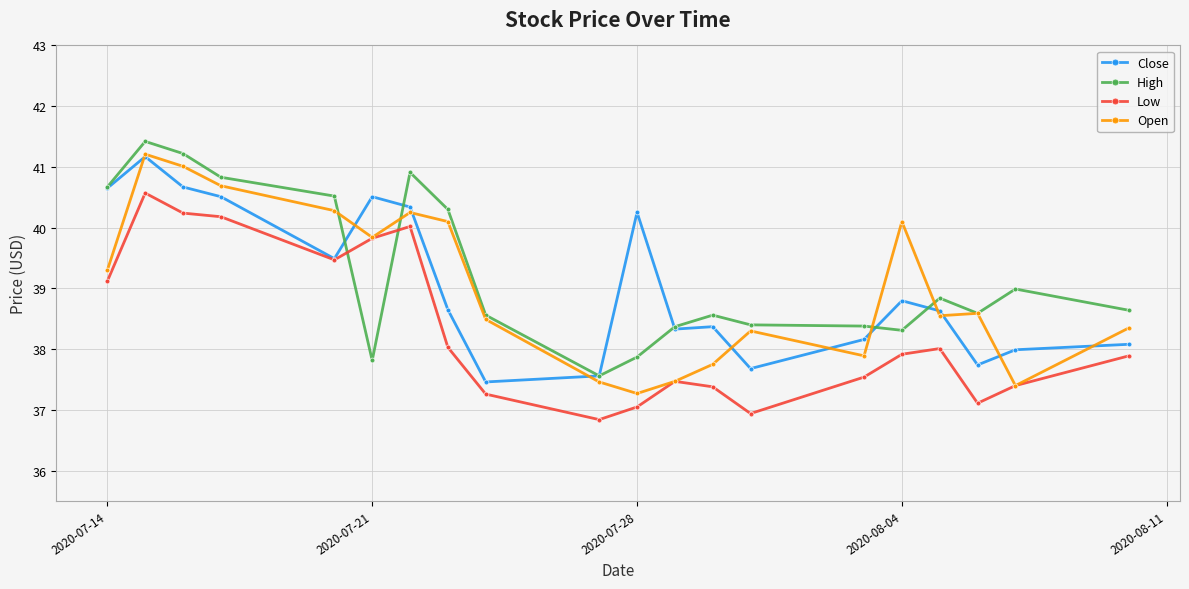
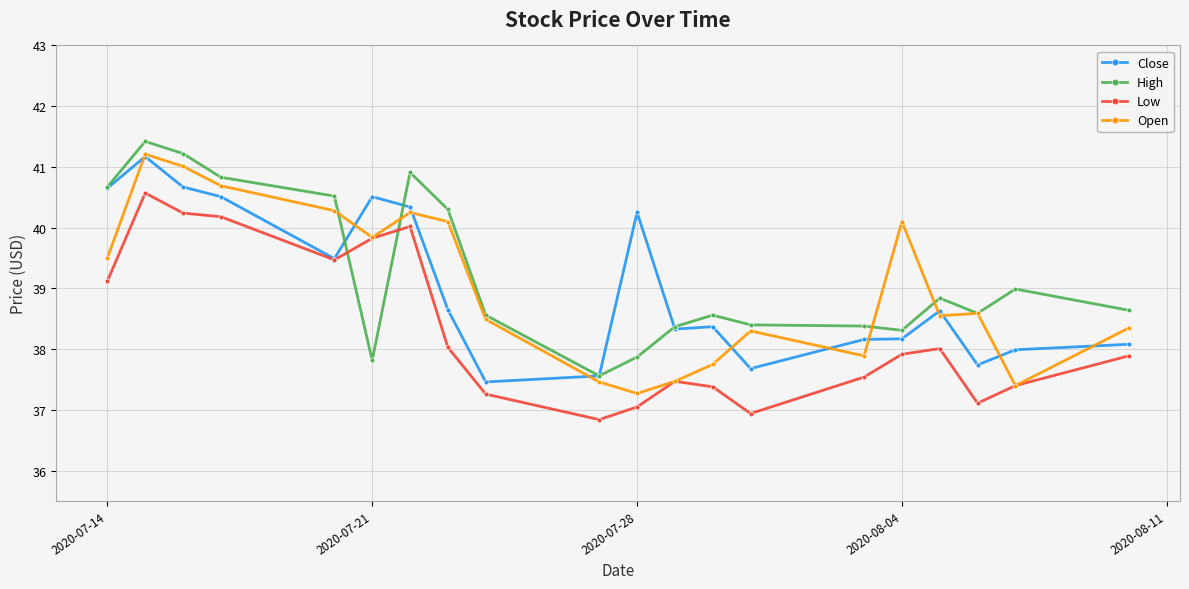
  {
    "Close": {
      "2020-07-21": 40.5,
      "2020-07-28": 40.3,
-     "2020-08-04": 38.8
+     "2020-08-04": 38.2
    },
    "High": {
      "2020-07-21": 37.8,
      "2020-07-28": 37.9,
      "2020-08-04": 38.3
    },
    "Low": {
      "2020-07-14": 39.1,
      "2020-07-28": 37.0,
      "2020-08-04": 37.9
    },
    "Open": {
-     "2020-07-14": 39.3,
+     "2020-07-14": 39.5,
      "2020-07-28": 37.3,
      "2020-08-04": 40.1
    }
  }
